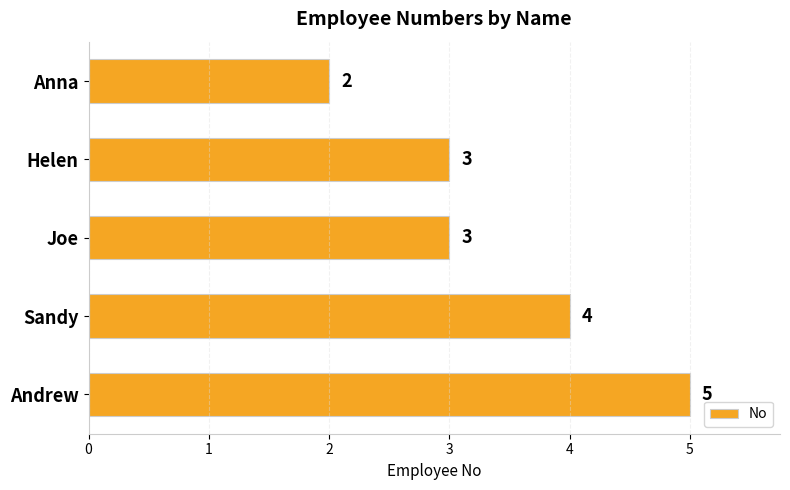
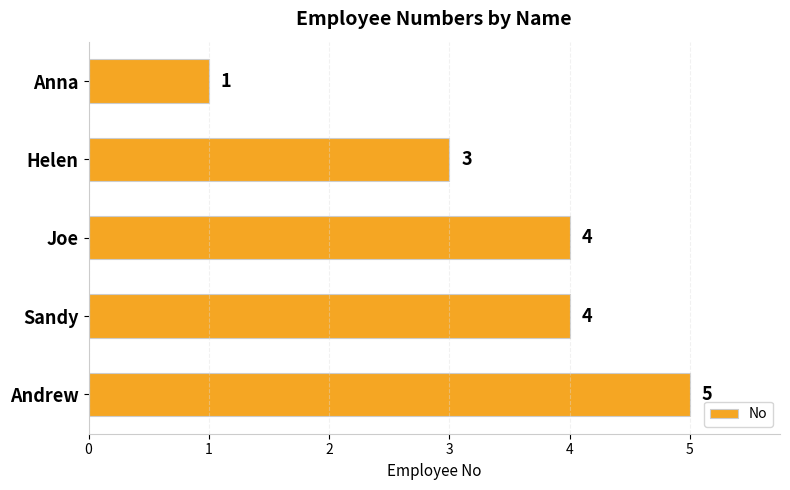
  {
-   "Anna": 2,
+   "Anna": 1,
    "Helen": 3,
-   "Joe": 3,
+   "Joe": 4,
    "Sandy": 4
  }
